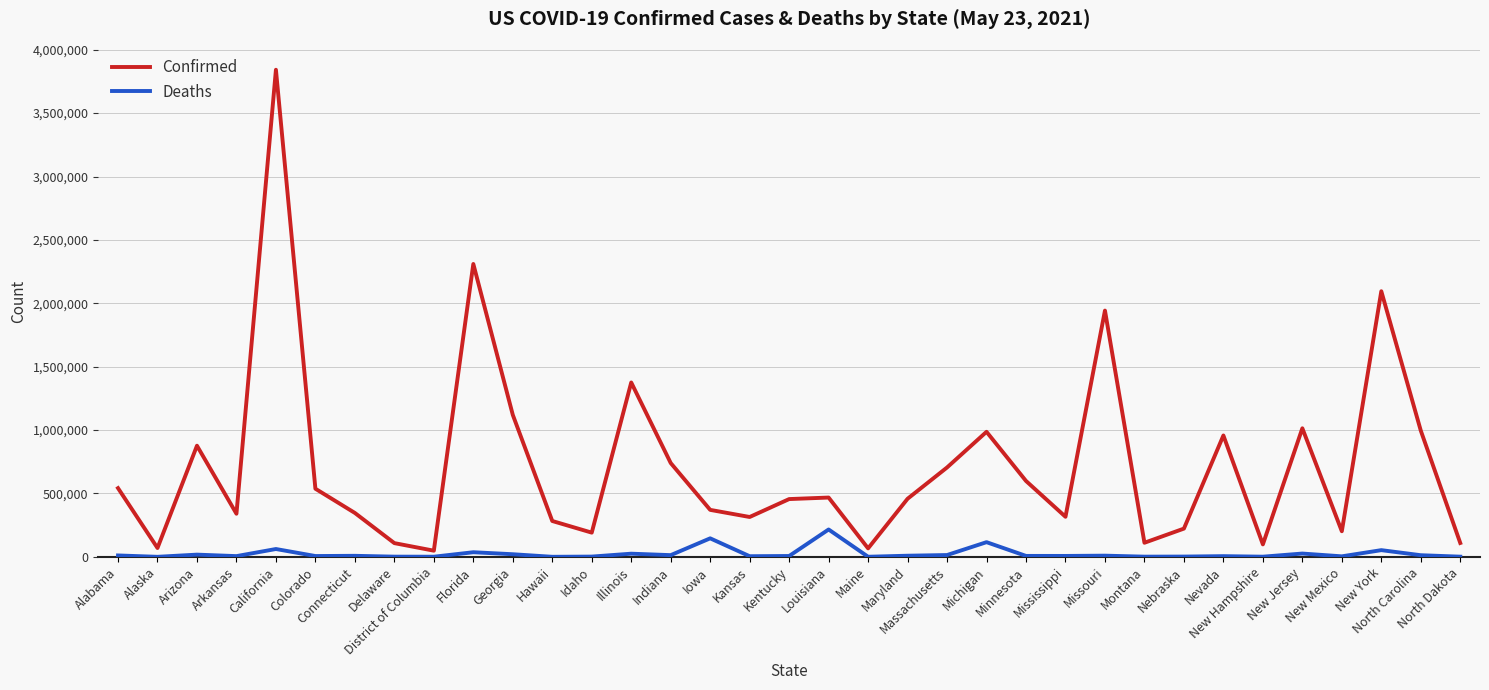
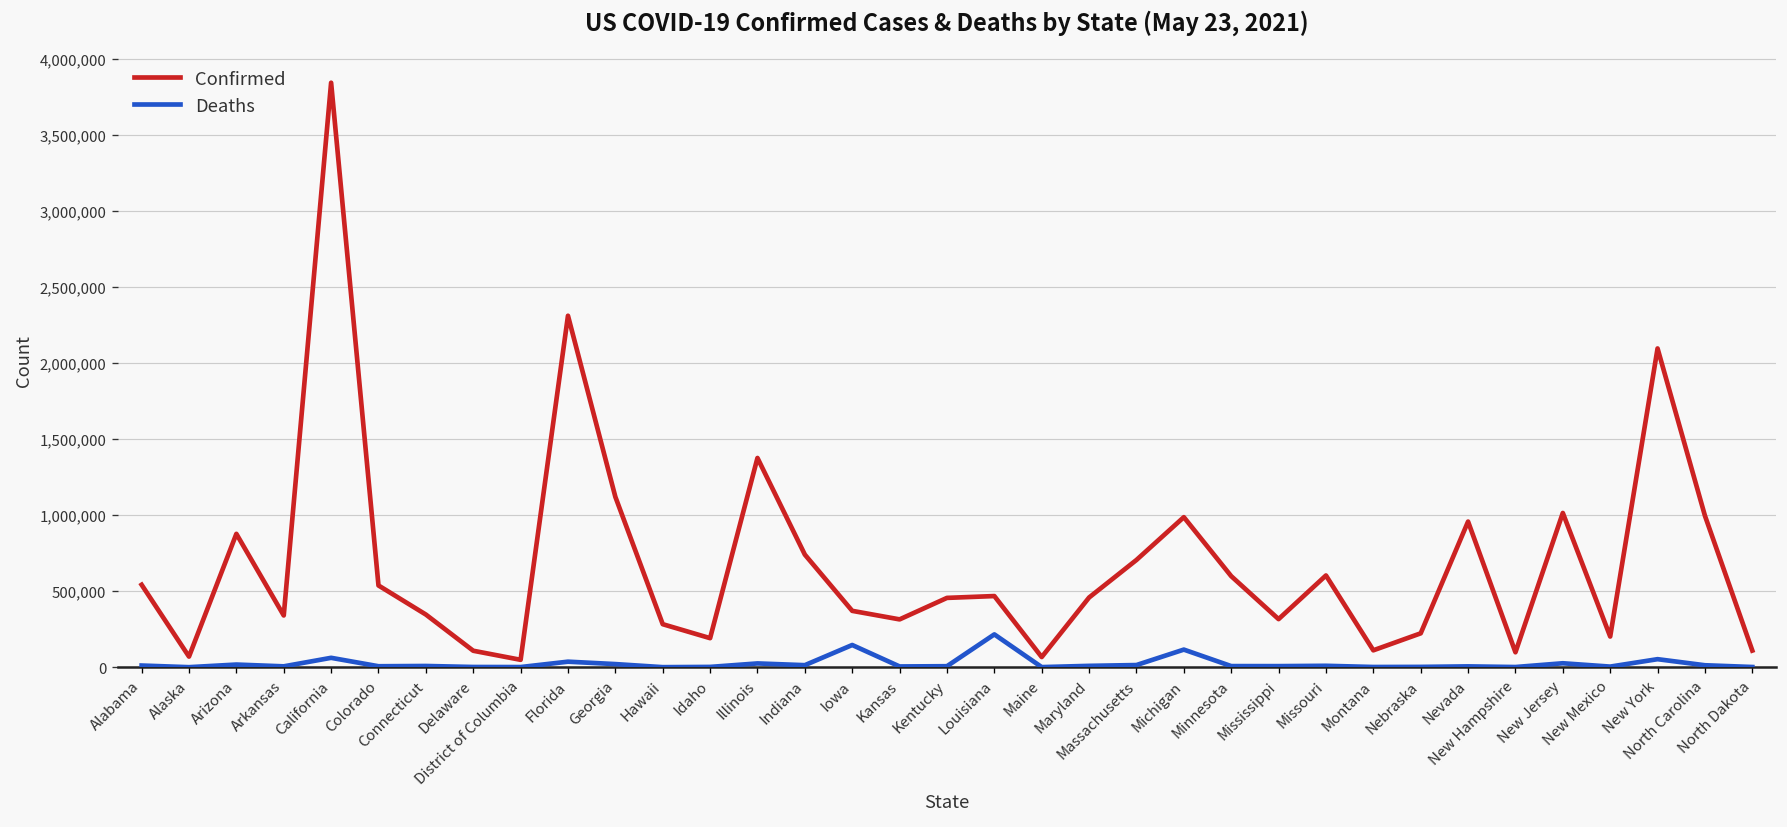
  {
    "Confirmed": {
      "Alabama": "540,000",
      "Alaska": "70,000",
      "Arizona": "880,000",
      "Arkansas": "340,000",
      "California": "3,840,000",
      "Colorado": "540,000",
      "Connecticut": "350,000",
      "Delaware": "110,000",
      "District of Columbia": "50,000",
      "Florida": "2,310,000",
      "Georgia": "1,120,000",
      "Hawaii": "280,000",
      "Idaho": "190,000",
      "Illinois": "1,380,000",
      "Indiana": "740,000",
      "Iowa": "370,000",
      "Kansas": "310,000",
      "Kentucky": "460,000",
      "Louisiana": "470,000",
      "Maine": "70,000",
      "Maryland": "460,000",
      "Massachusetts": "710,000",
      "Michigan": "990,000",
      "Minnesota": "600,000",
      "Mississippi": "320,000",
-     "Missouri": "1,940,000",
+     "Missouri": "600,000",
      "Montana": "110,000",
      "Nebraska": "220,000",
      "Nevada": "960,000",
      "New Hampshire": "100,000",
      "New Jersey": "1,010,000",
      "New Mexico": "200,000",
      "New York": "2,100,000",
      "North Carolina": "1,000,000",
      "North Dakota": "110,000"
    },
    "Deaths": {
      "Alabama": "10,000",
      "Alaska": "0",
      "Arizona": "20,000",
      "Arkansas": "10,000",
      "California": "60,000",
      "Colorado": "10,000",
      "Connecticut": "10,000",
      "Delaware": "0",
      "District of Columbia": "0",
      "Florida": "40,000",
      "Georgia": "20,000",
      "Hawaii": "0",
      "Idaho": "0",
      "Illinois": "30,000",
      "Indiana": "10,000",
      "Iowa": "150,000",
      "Kansas": "10,000",
      "Kentucky": "10,000",
      "Louisiana": "220,000",
      "Maine": "0",
      "Maryland": "10,000",
      "Massachusetts": "10,000",
      "Michigan": "120,000",
      "Minnesota": "10,000",
      "Mississippi": "10,000",
      "Missouri": "10,000",
      "Montana": "0",
      "Nebraska": "0",
      "Nevada": "10,000",
      "New Hampshire": "0",
      "New Jersey": "30,000",
      "New Mexico": "0",
      "New York": "50,000",
      "North Carolina": "10,000",
      "North Dakota": "0"
    }
  }
